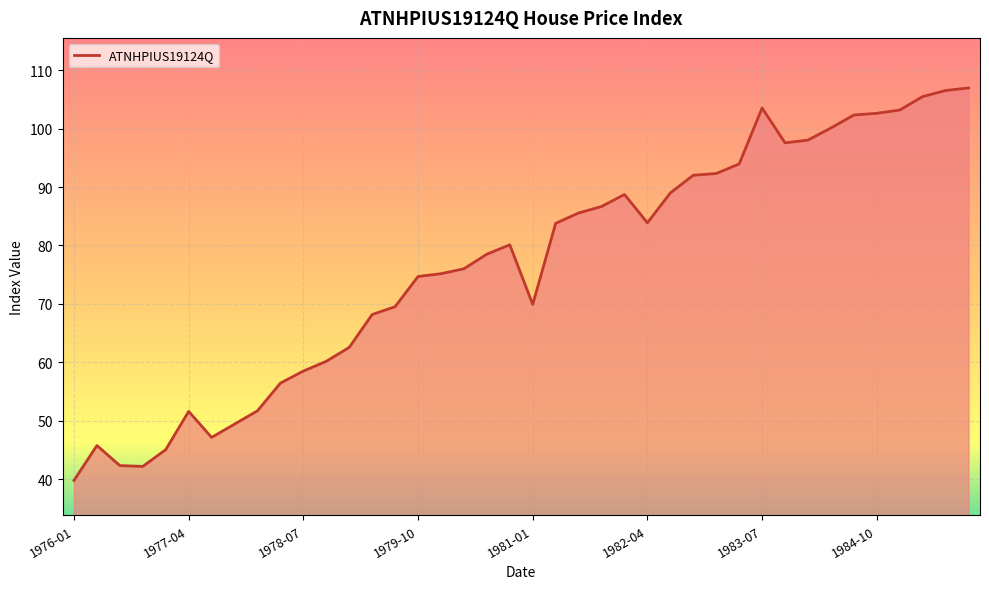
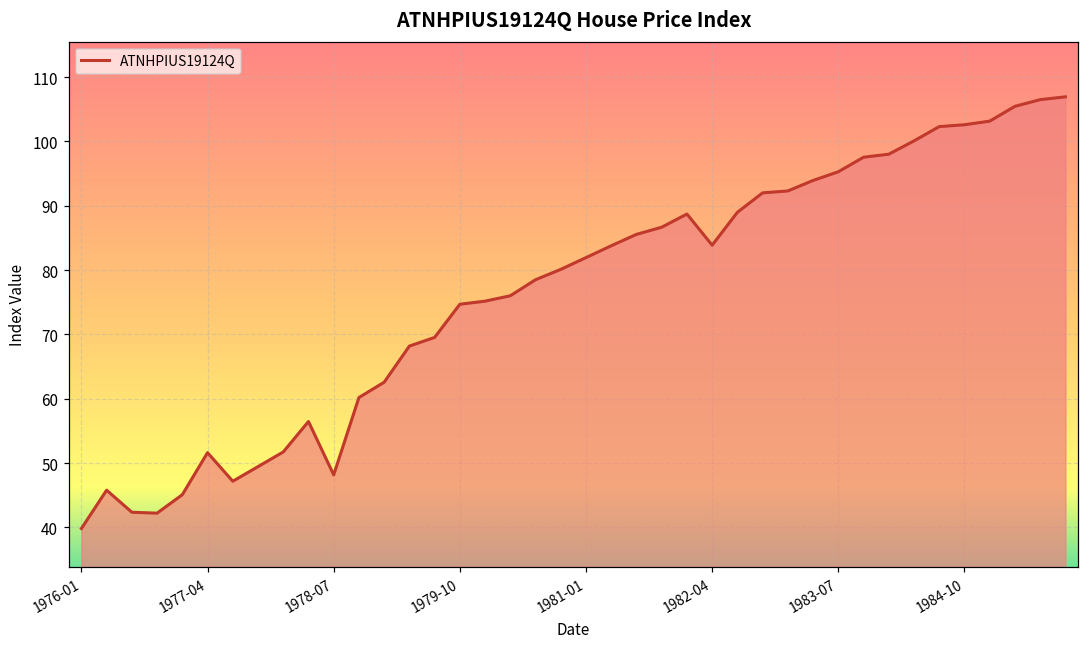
  {
    "1976-01": 40,
    "1977-04": 52,
-   "1978-07": 59,
+   "1978-07": 48,
    "1979-10": 75,
-   "1981-01": 70,
+   "1981-01": 82,
    "1982-04": 84,
-   "1983-07": 104,
+   "1983-07": 95,
    "1984-10": 103
  }
